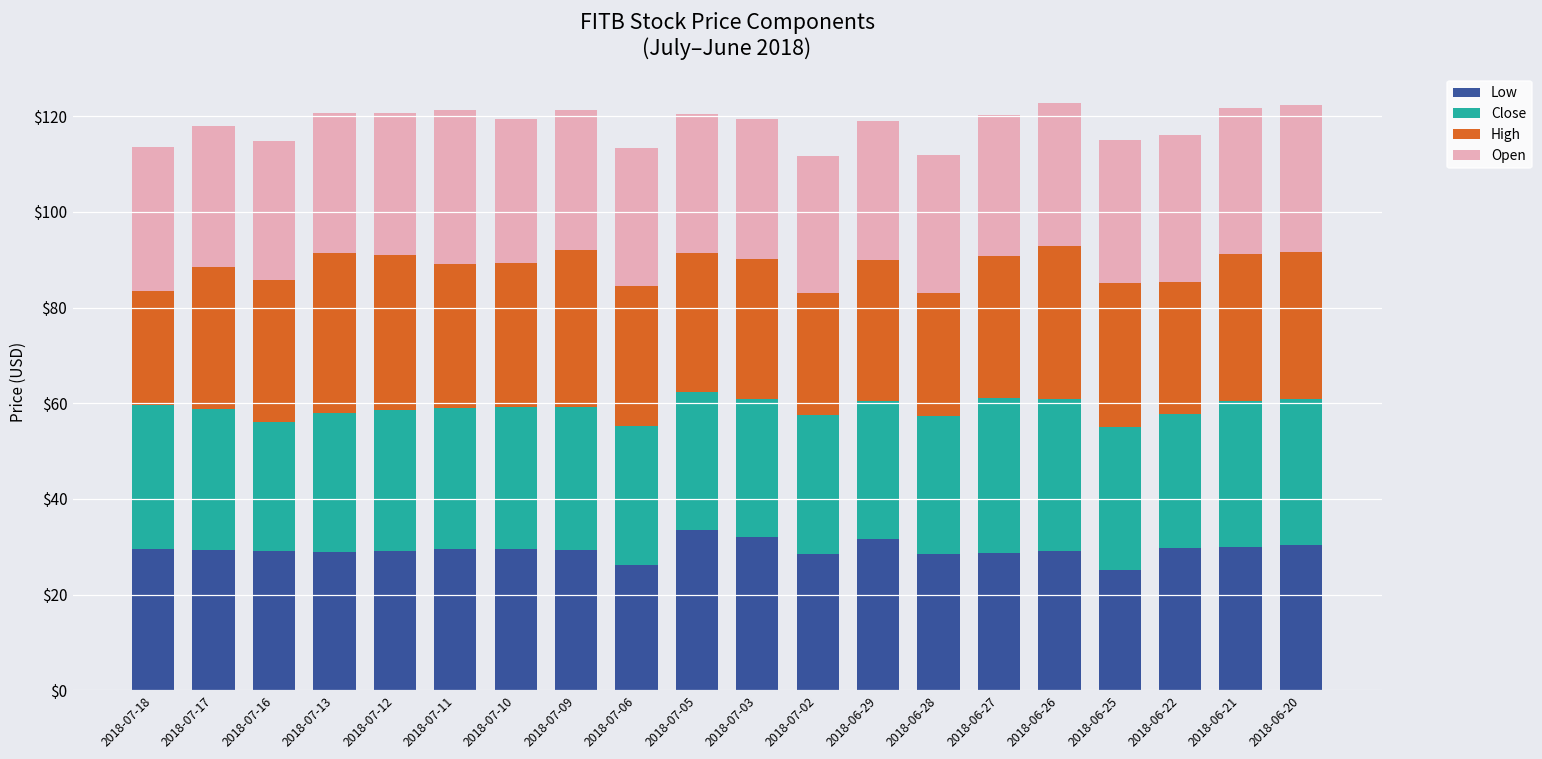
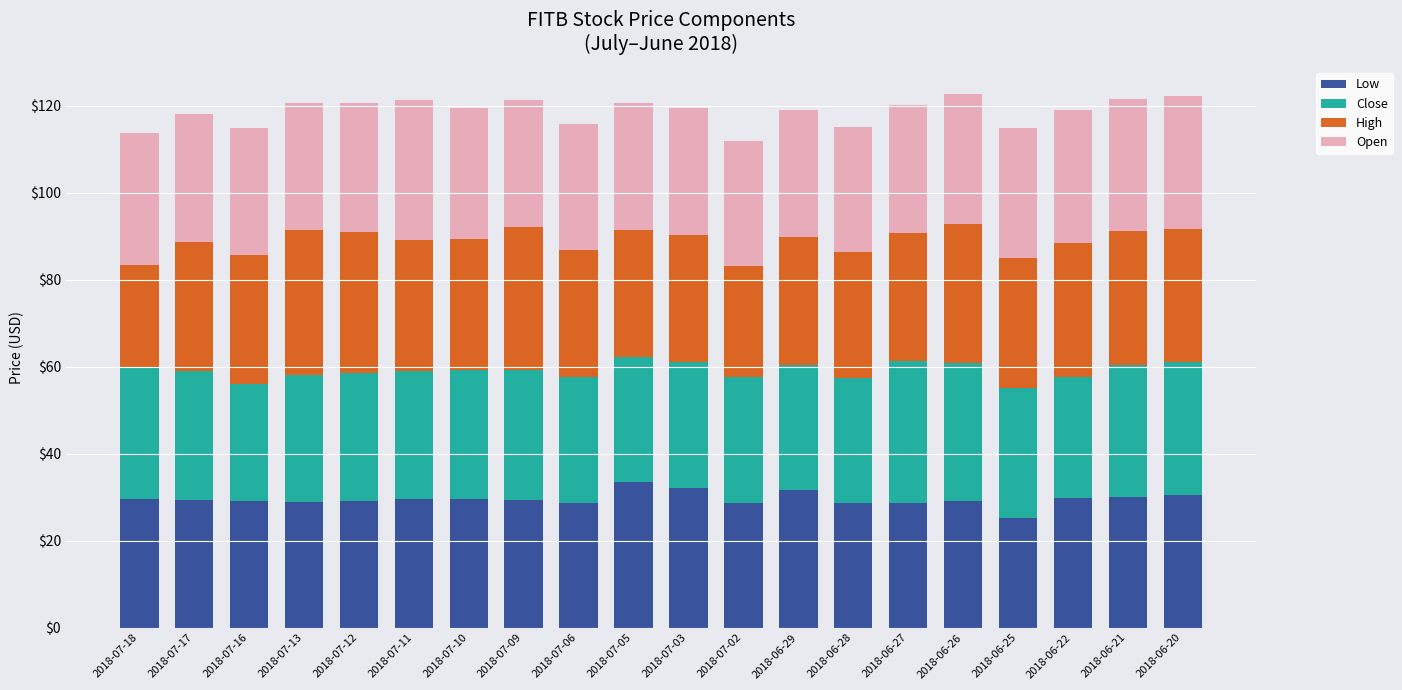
  {
    "Low": {
      "2018-07-18": "$29",
      "2018-07-17": "$29",
      "2018-07-16": "$29",
      "2018-07-13": "$29",
      "2018-07-12": "$29",
      "2018-07-11": "$30",
      "2018-07-10": "$30",
      "2018-07-09": "$29",
-     "2018-07-06": "$26",
+     "2018-07-06": "$29",
      "2018-07-05": "$34",
      "2018-07-03": "$32",
      "2018-07-02": "$29",
      "2018-06-29": "$32",
      "2018-06-28": "$29",
      "2018-06-27": "$29",
      "2018-06-26": "$29",
      "2018-06-25": "$25",
      "2018-06-22": "$30",
      "2018-06-21": "$30",
      "2018-06-20": "$30"
    },
    "Close": {
      "2018-07-18": "$30",
      "2018-07-17": "$30",
      "2018-07-16": "$27",
      "2018-07-13": "$29",
      "2018-07-12": "$29",
      "2018-07-11": "$30",
      "2018-07-10": "$30",
      "2018-07-09": "$30",
      "2018-07-06": "$29",
      "2018-07-05": "$29",
      "2018-07-03": "$29",
      "2018-07-02": "$29",
      "2018-06-29": "$29",
      "2018-06-28": "$29",
      "2018-06-27": "$32",
      "2018-06-26": "$32",
      "2018-06-25": "$30",
      "2018-06-22": "$28",
      "2018-06-21": "$30",
      "2018-06-20": "$31"
    },
    "High": {
      "2018-07-18": "$24",
      "2018-07-17": "$30",
      "2018-07-16": "$30",
      "2018-07-13": "$34",
      "2018-07-12": "$32",
      "2018-07-11": "$30",
      "2018-07-10": "$30",
      "2018-07-09": "$33",
      "2018-07-06": "$29",
      "2018-07-05": "$29",
      "2018-07-03": "$29",
      "2018-07-02": "$26",
      "2018-06-29": "$29",
-     "2018-06-28": "$26",
+     "2018-06-28": "$29",
      "2018-06-27": "$30",
      "2018-06-26": "$32",
      "2018-06-25": "$30",
-     "2018-06-22": "$28",
+     "2018-06-22": "$31",
      "2018-06-21": "$31",
      "2018-06-20": "$31"
    },
    "Open": {
      "2018-07-18": "$30",
      "2018-07-17": "$29",
      "2018-07-16": "$29",
      "2018-07-13": "$29",
      "2018-07-12": "$30",
      "2018-07-11": "$32",
      "2018-07-10": "$30",
      "2018-07-09": "$29",
      "2018-07-06": "$29",
      "2018-07-05": "$29",
      "2018-07-03": "$29",
      "2018-07-02": "$29",
      "2018-06-29": "$29",
      "2018-06-28": "$29",
      "2018-06-27": "$29",
      "2018-06-26": "$30",
      "2018-06-25": "$30",
      "2018-06-22": "$31",
      "2018-06-21": "$30",
      "2018-06-20": "$31"
    }
  }
